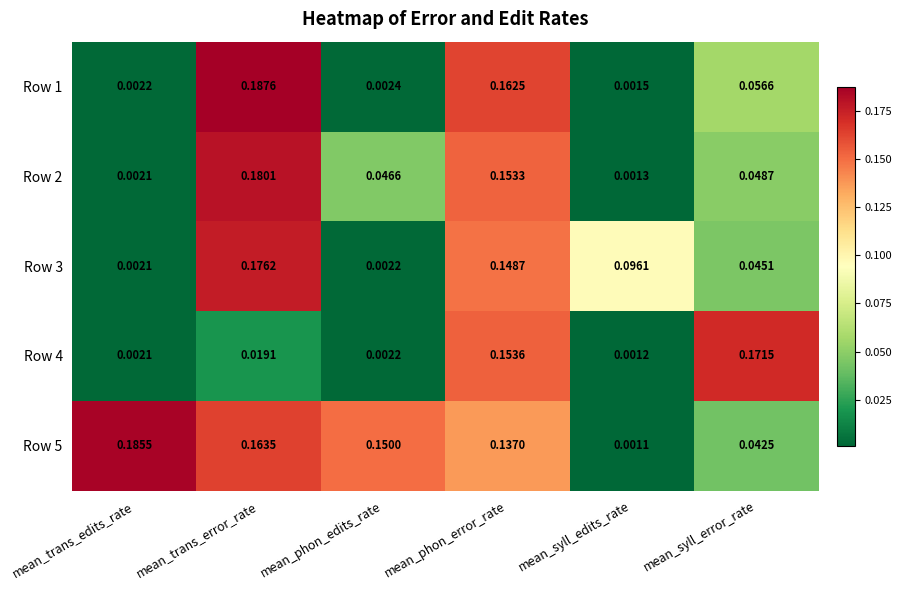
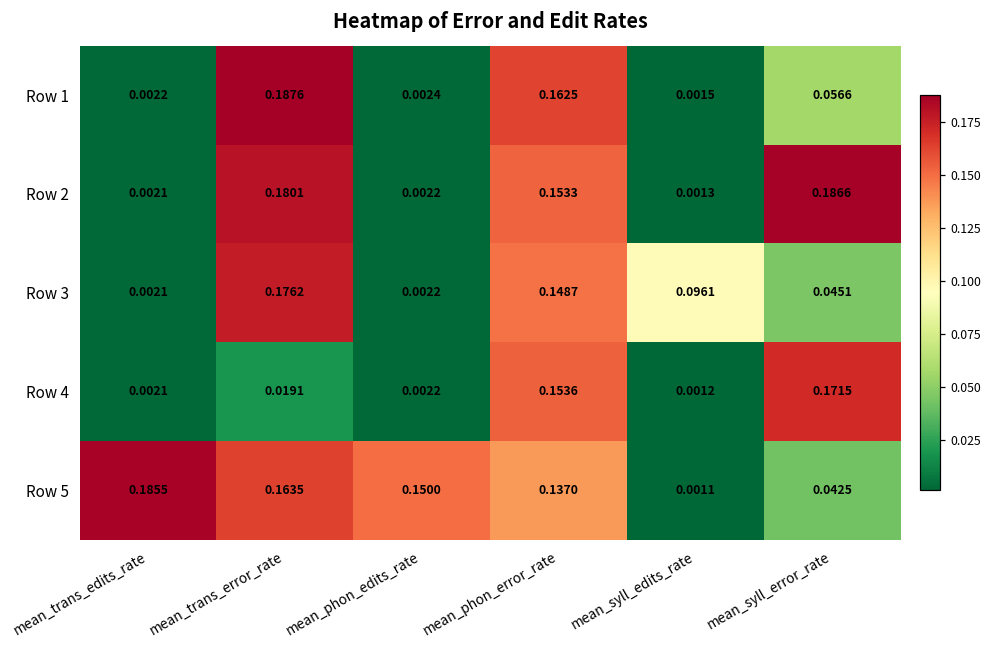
  {
    "Row 1": {
      "mean_trans_edits_rate": 0.0022,
      "mean_trans_error_rate": 0.1876,
      "mean_phon_edits_rate": 0.0024,
      "mean_phon_error_rate": 0.1625,
      "mean_syll_edits_rate": 0.0015,
      "mean_syll_error_rate": 0.0566
    },
    "Row 2": {
      "mean_trans_edits_rate": 0.0021,
      "mean_trans_error_rate": 0.1801,
-     "mean_phon_edits_rate": 0.0466,
+     "mean_phon_edits_rate": 0.0022,
      "mean_phon_error_rate": 0.1533,
      "mean_syll_edits_rate": 0.0013,
-     "mean_syll_error_rate": 0.0487
+     "mean_syll_error_rate": 0.1866
    },
    "Row 3": {
      "mean_trans_edits_rate": 0.0021,
      "mean_trans_error_rate": 0.1762,
      "mean_phon_edits_rate": 0.0022,
      "mean_phon_error_rate": 0.1487,
      "mean_syll_edits_rate": 0.0961,
      "mean_syll_error_rate": 0.0451
    },
    "Row 4": {
      "mean_trans_edits_rate": 0.0021,
      "mean_trans_error_rate": 0.0191,
      "mean_phon_edits_rate": 0.0022,
      "mean_phon_error_rate": 0.1536,
      "mean_syll_edits_rate": 0.0012,
      "mean_syll_error_rate": 0.1715
    },
    "Row 5": {
      "mean_trans_edits_rate": 0.1855,
      "mean_trans_error_rate": 0.1635,
      "mean_phon_edits_rate": 0.1500,
      "mean_phon_error_rate": 0.1370,
      "mean_syll_edits_rate": 0.0011,
      "mean_syll_error_rate": 0.0425
    }
  }
